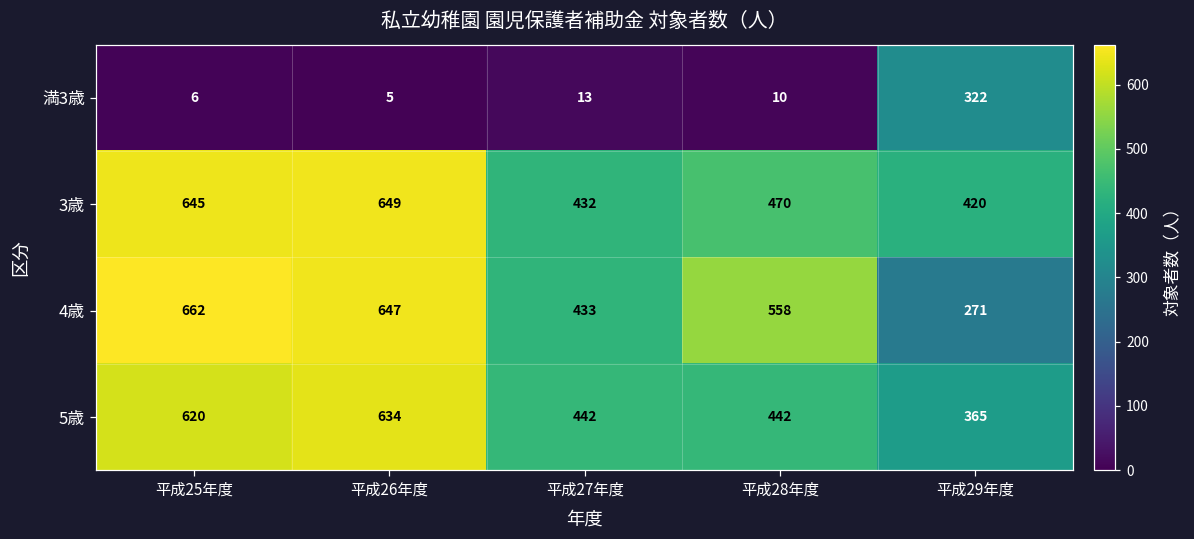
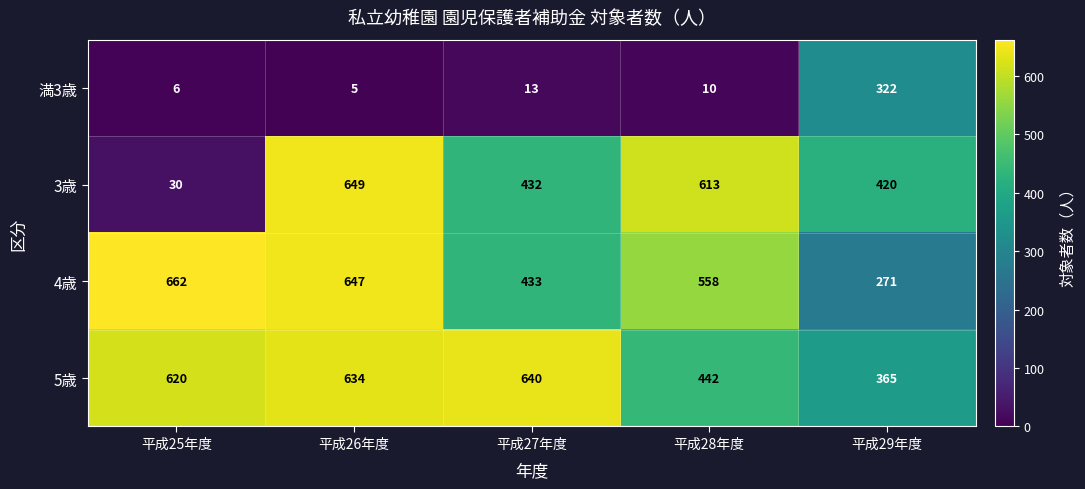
  {
    "満3歳": {
      "平成25年度": 6,
      "平成26年度": 5,
      "平成27年度": 13,
      "平成28年度": 10,
      "平成29年度": 322
    },
    "3歳": {
-     "平成25年度": 645,
+     "平成25年度": 30,
      "平成26年度": 649,
      "平成27年度": 432,
-     "平成28年度": 470,
+     "平成28年度": 613,
      "平成29年度": 420
    },
    "4歳": {
      "平成25年度": 662,
      "平成26年度": 647,
      "平成27年度": 433,
      "平成28年度": 558,
      "平成29年度": 271
    },
    "5歳": {
      "平成25年度": 620,
      "平成26年度": 634,
-     "平成27年度": 442,
+     "平成27年度": 640,
      "平成28年度": 442,
      "平成29年度": 365
    }
  }
